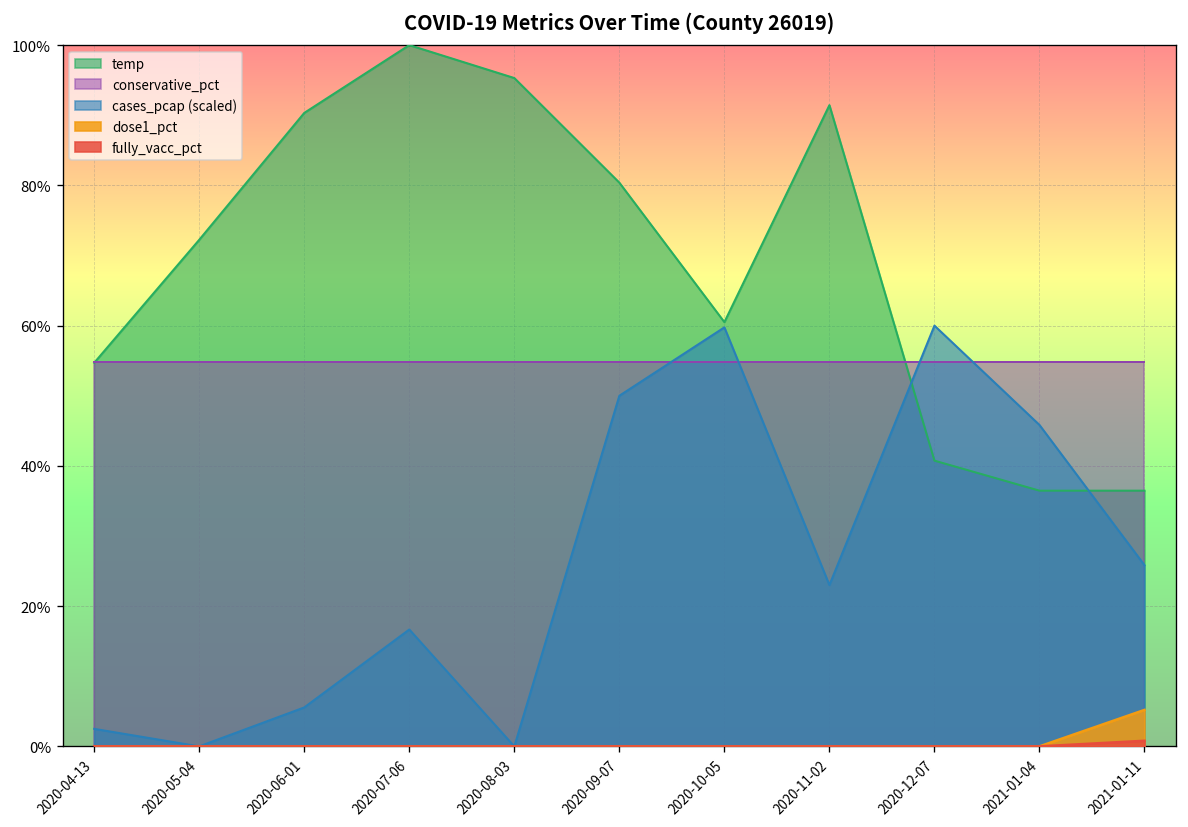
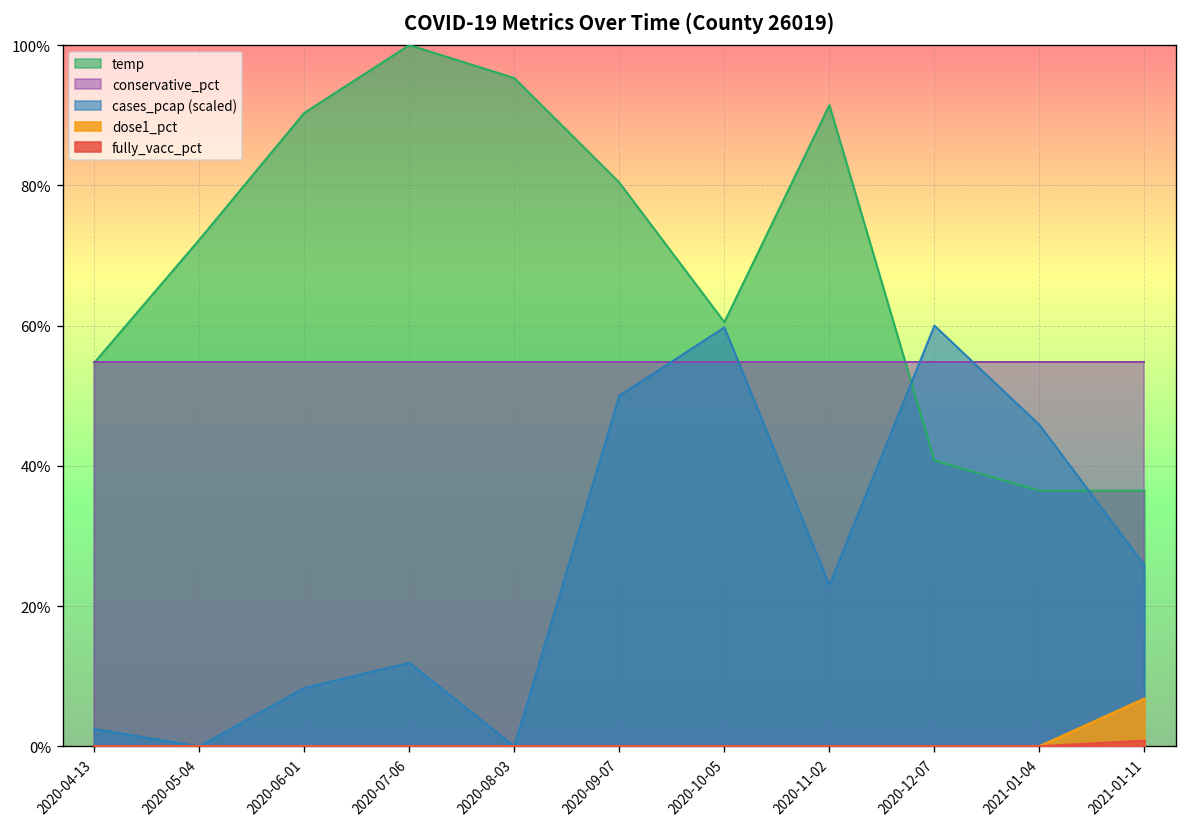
  {
    "temp": {
      "2020-05-04": "72%",
      "2020-06-01": "90%",
      "2020-07-06": "100%",
      "2020-08-03": "95%",
      "2020-09-07": "80%",
      "2020-10-05": "60%",
      "2020-11-02": "91%",
      "2020-12-07": "41%",
      "2021-01-04": "36%",
      "2021-01-11": "36%"
    },
    "conservative_pct": {
      "2020-05-04": "55%",
      "2020-06-01": "55%",
      "2020-07-06": "55%",
      "2020-08-03": "55%",
      "2020-09-07": "55%",
      "2020-10-05": "55%",
      "2020-11-02": "55%",
      "2020-12-07": "55%",
      "2021-01-04": "55%",
      "2021-01-11": "55%"
    },
    "cases_pcap (scaled)": {
      "2020-04-13": "2%",
-     "2020-06-01": "6%",
-     "2020-07-06": "17%",
+     "2020-06-01": "8%",
+     "2020-07-06": "12%",
      "2020-09-07": "50%",
      "2020-10-05": "60%",
      "2020-11-02": "23%",
      "2020-12-07": "60%",
      "2021-01-04": "46%",
      "2021-01-11": "26%"
    },
    "dose1_pct": {
-     "2021-01-11": "5%"
+     "2021-01-11": "7%"
    },
    "fully_vacc_pct": {
      "2021-01-11": "1%"
    }
  }
